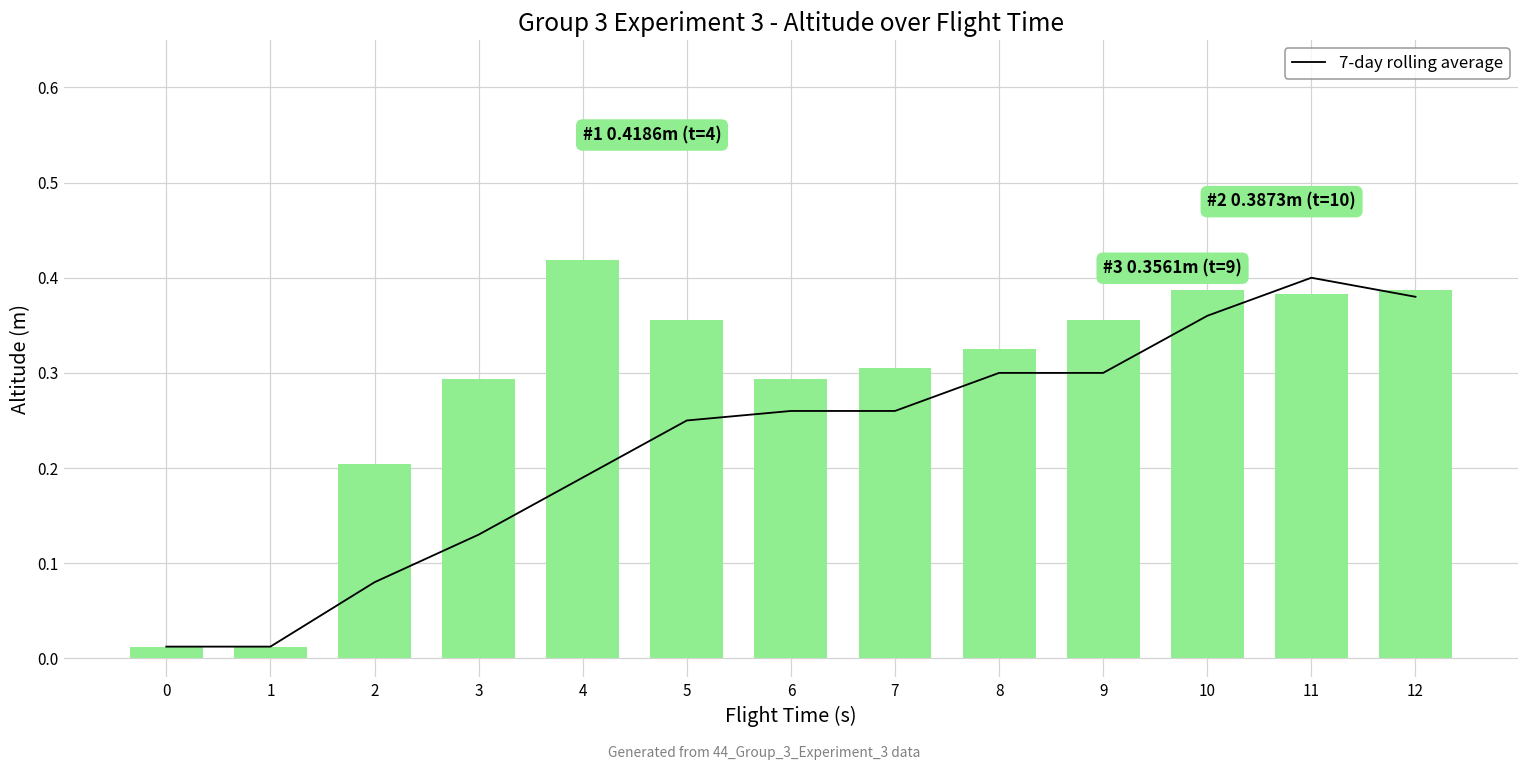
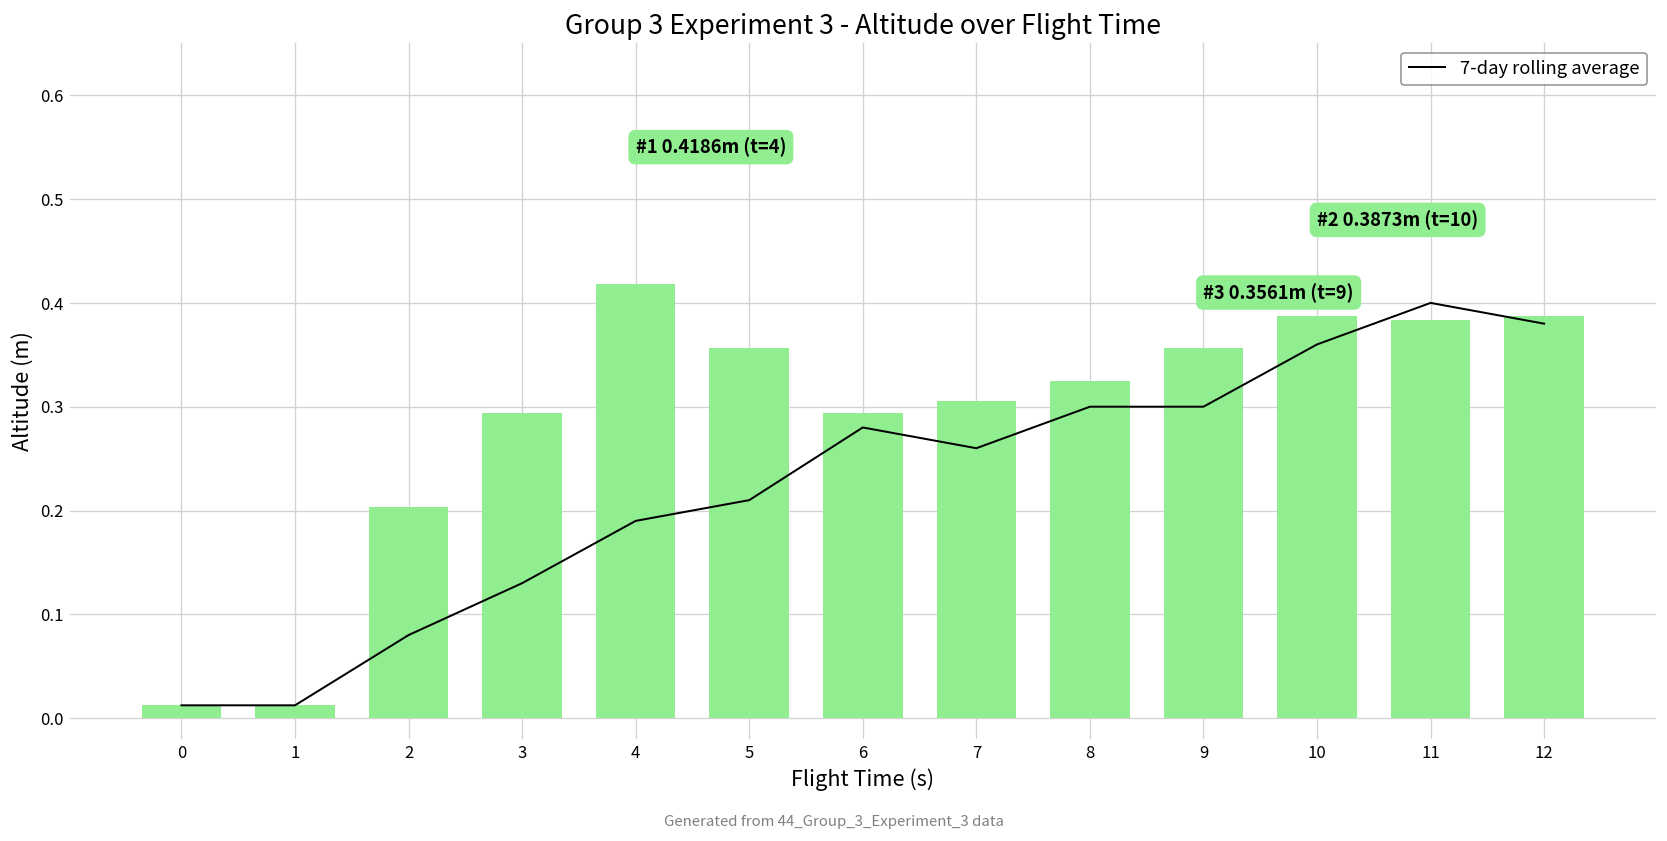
  {
    "7-day rolling average": {
      "0": 0.01,
      "1": 0.01,
      "2": 0.08,
      "3": 0.13,
      "4": 0.19,
-     "5": 0.25,
-     "6": 0.26,
+     "5": 0.21,
+     "6": 0.28,
      "7": 0.26,
      "8": 0.30,
      "9": 0.30,
      "10": 0.36,
      "11": 0.40,
      "12": 0.38
    }
  }
